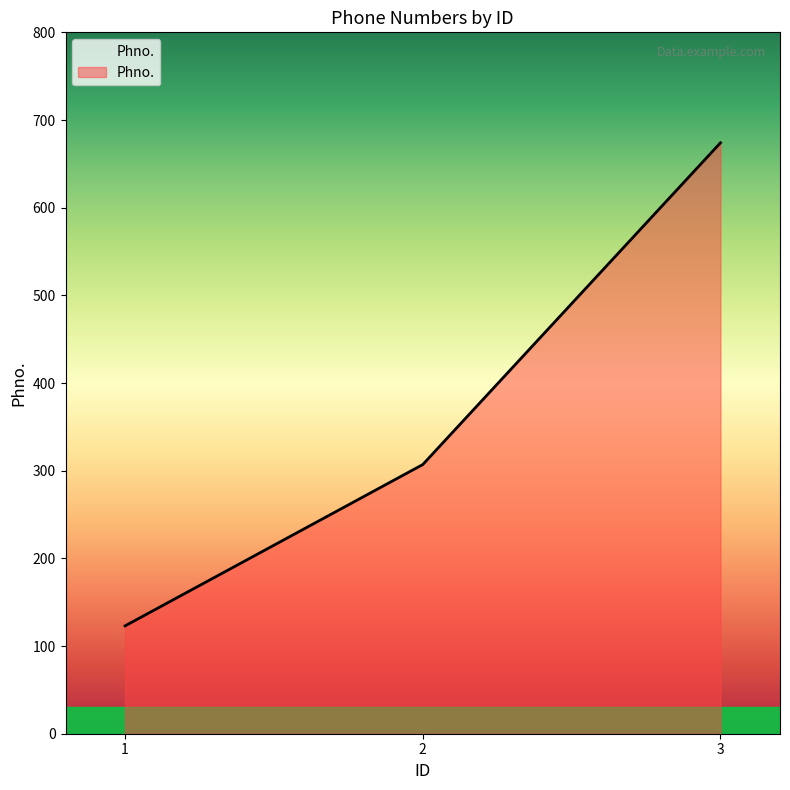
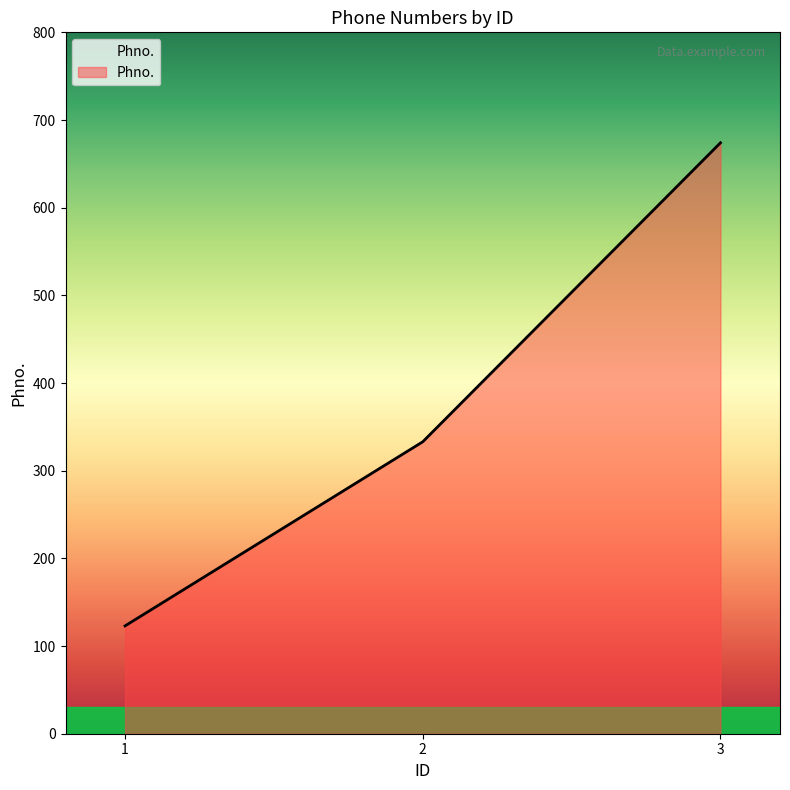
  {
    "1": 120,
-   "2": 310,
+   "2": 330,
    "3": 670
  }
